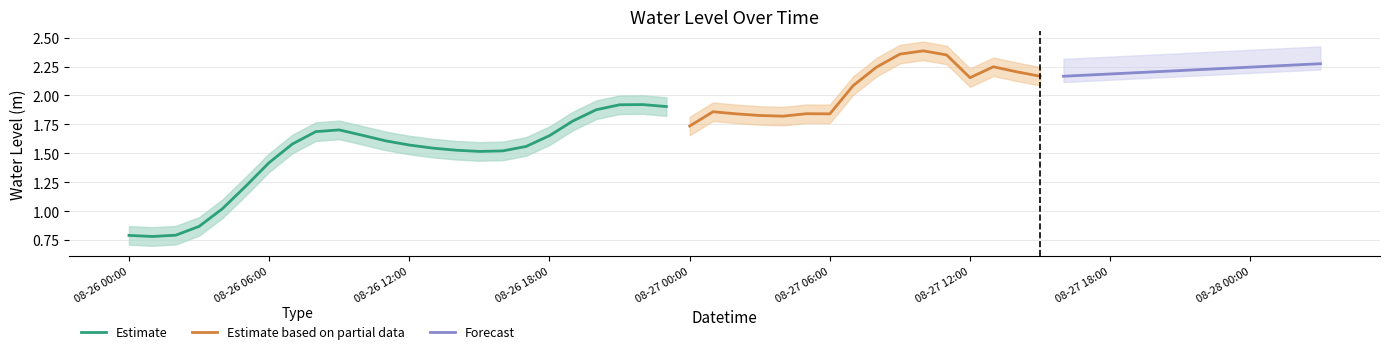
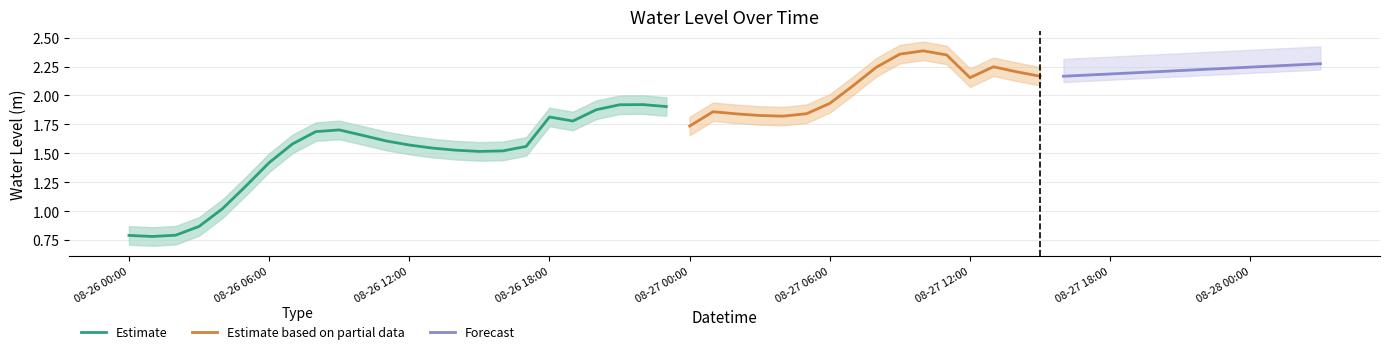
  {
    "Estimate": {
      "08-26 00:00": 0.79,
      "08-26 06:00": 1.42,
      "08-26 12:00": 1.57,
-     "08-26 18:00": 1.65
+     "08-26 18:00": 1.81
    },
    "Estimate based on partial data": {
      "08-27 00:00": 1.74,
-     "08-27 06:00": 1.84,
+     "08-27 06:00": 1.93,
      "08-27 12:00": 2.15
    },
    "Forecast": {
      "08-27 18:00": 2.19,
      "08-28 00:00": 2.25
    }
  }
